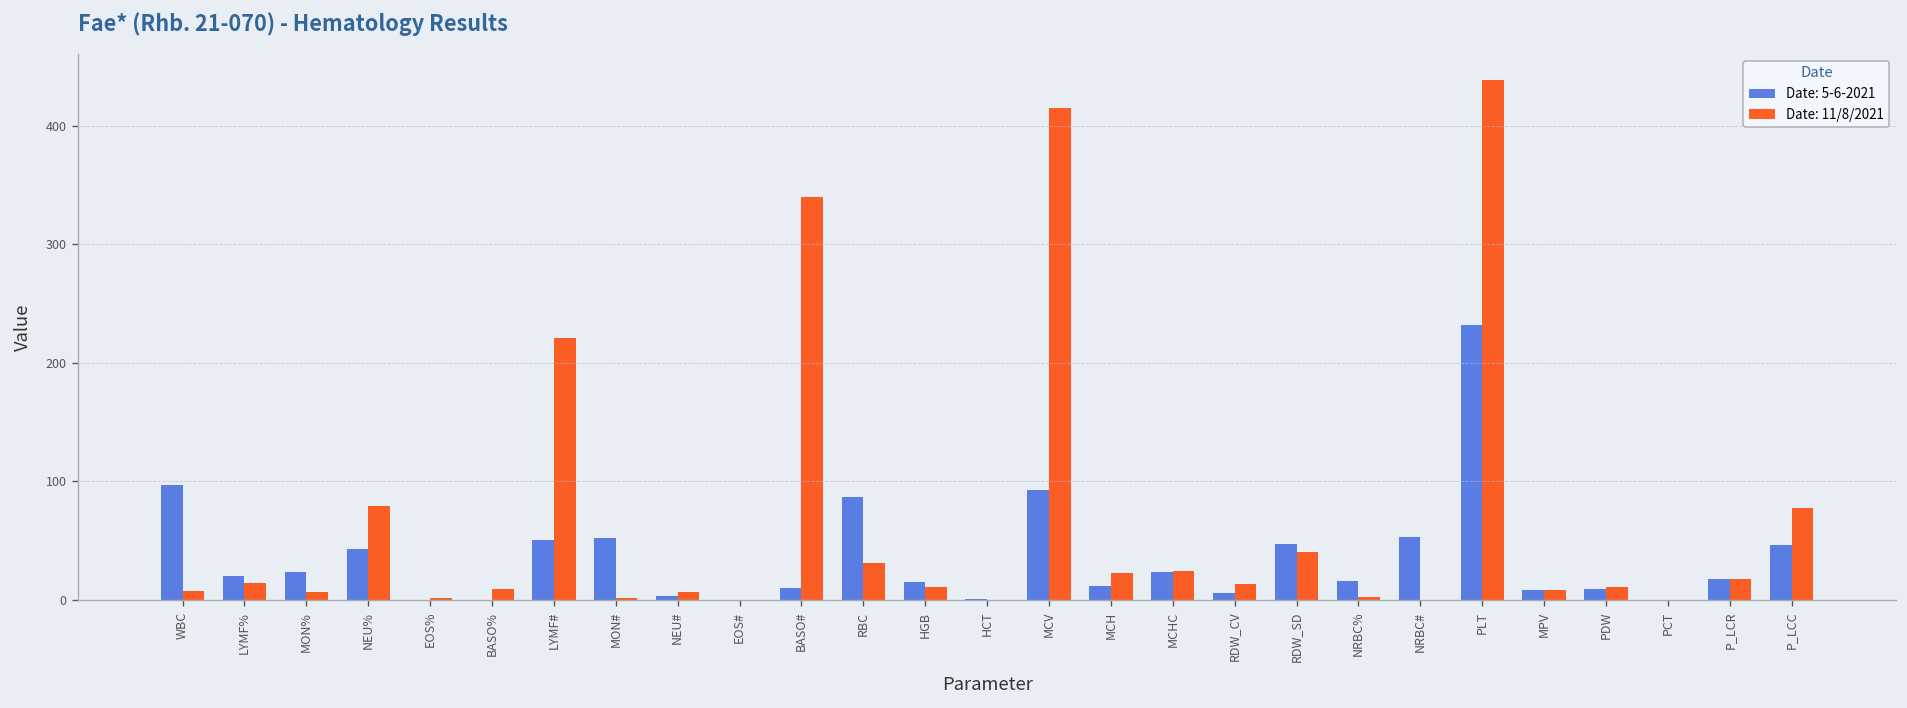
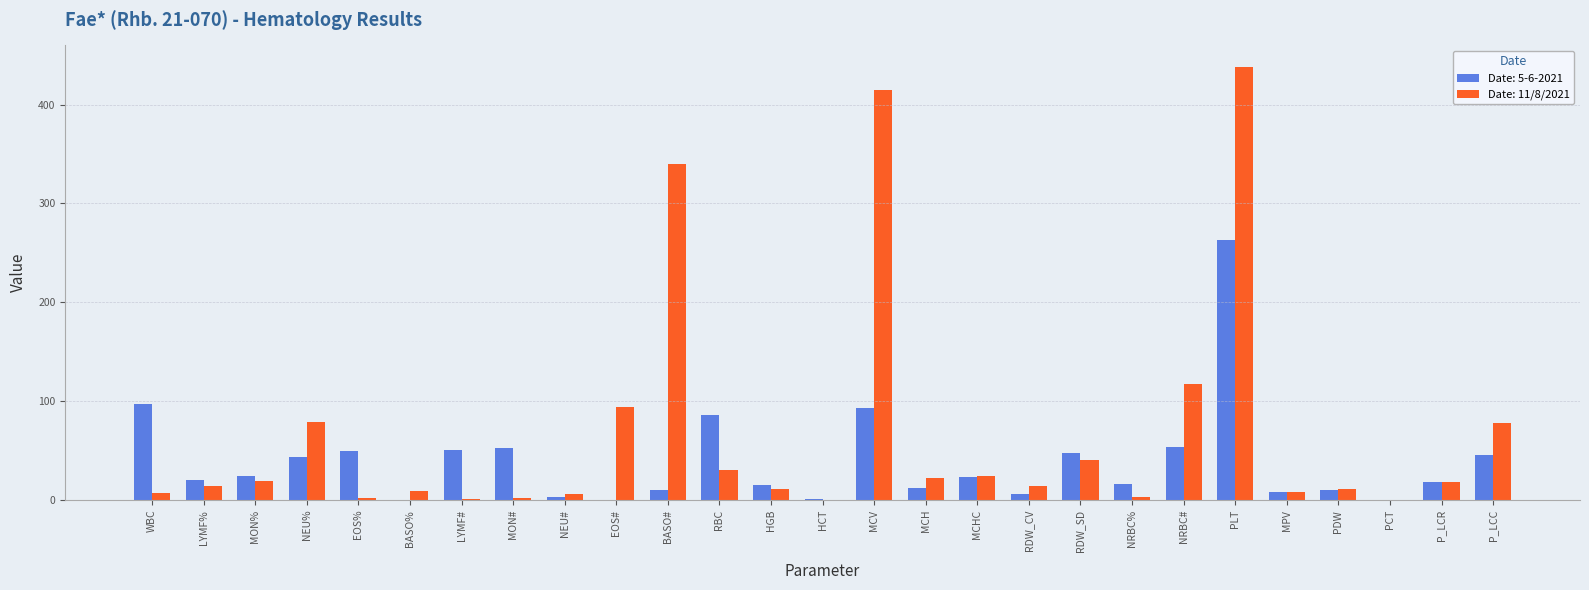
  {
    "Date: 5-6-2021": {
      "WBC": 100,
      "LYMF%": 20,
      "MON%": 20,
      "NEU%": 40,
-     "EOS%": 0,
+     "EOS%": 50,
      "LYMF#": 50,
      "MON#": 50,
      "NEU#": 0,
      "BASO#": 10,
      "RBC": 90,
      "HGB": 20,
      "MCV": 90,
      "MCH": 10,
      "MCHC": 20,
      "RDW_CV": 10,
      "RDW_SD": 50,
      "NRBC%": 20,
      "NRBC#": 50,
-     "PLT": 230,
+     "PLT": 260,
      "MPV": 10,
      "PDW": 10,
      "P_LCR": 20,
      "P_LCC": 50
    },
    "Date: 11/8/2021": {
      "WBC": 10,
      "LYMF%": 10,
-     "MON%": 10,
+     "MON%": 20,
      "NEU%": 80,
      "BASO%": 10,
-     "LYMF#": 220,
+     "LYMF#": 0,
      "NEU#": 10,
-     "EOS#": 0,
+     "EOS#": 90,
      "BASO#": 340,
      "RBC": 30,
      "HGB": 10,
      "MCV": 410,
      "MCH": 20,
      "MCHC": 20,
      "RDW_CV": 10,
      "RDW_SD": 40,
      "NRBC%": 0,
-     "NRBC#": 0,
+     "NRBC#": 120,
      "PLT": 440,
      "MPV": 10,
      "PDW": 10,
      "P_LCR": 20,
      "P_LCC": 80
    }
  }
